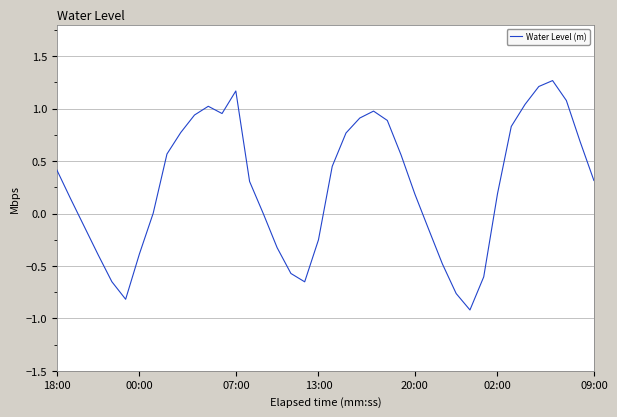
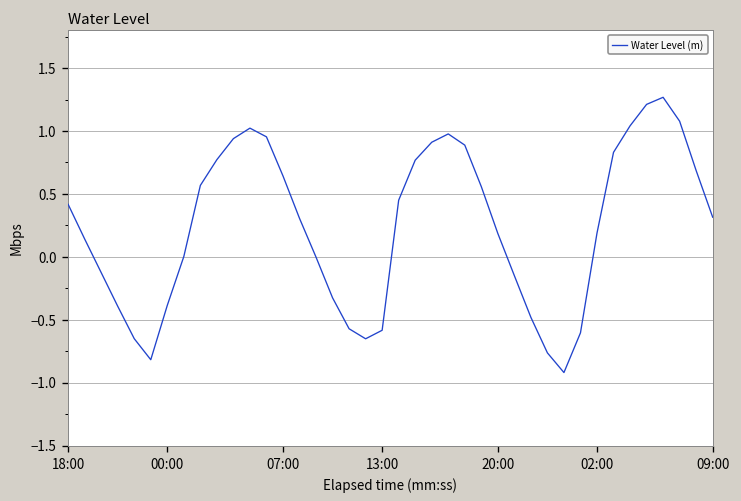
  {
    "18:00": 0.42,
    "00:00": -0.39,
-   "07:00": 1.17,
-   "13:00": -0.25,
+   "07:00": 0.64,
+   "13:00": -0.58,
    "20:00": 0.19,
    "02:00": 0.19,
    "09:00": 0.31
  }
